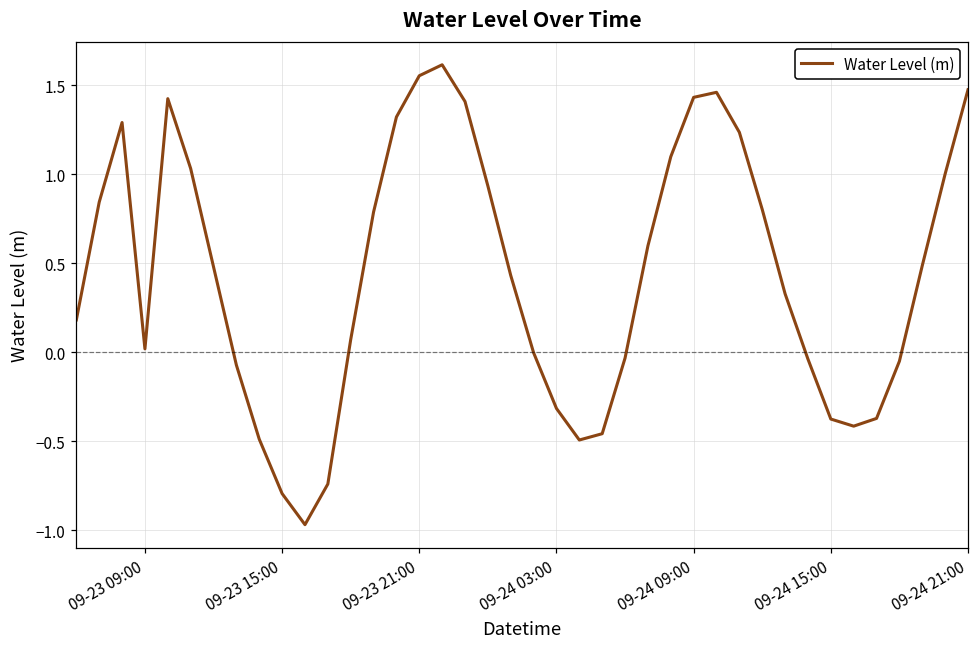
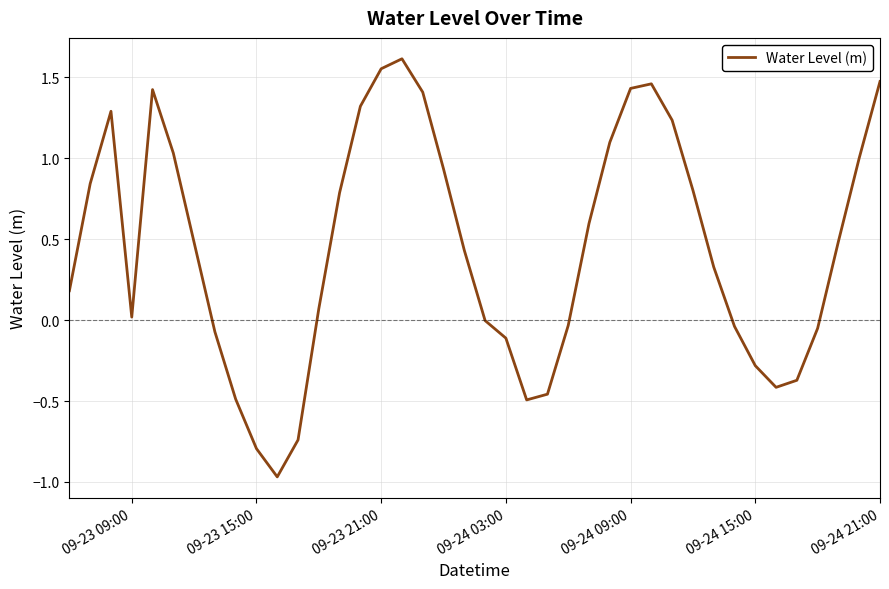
  {
    "09-23 09:00": 0.02,
    "09-23 15:00": -0.79,
    "09-23 21:00": 1.55,
-   "09-24 03:00": -0.32,
+   "09-24 03:00": -0.11,
    "09-24 09:00": 1.43,
-   "09-24 15:00": -0.38,
+   "09-24 15:00": -0.28,
    "09-24 21:00": 1.47
  }
